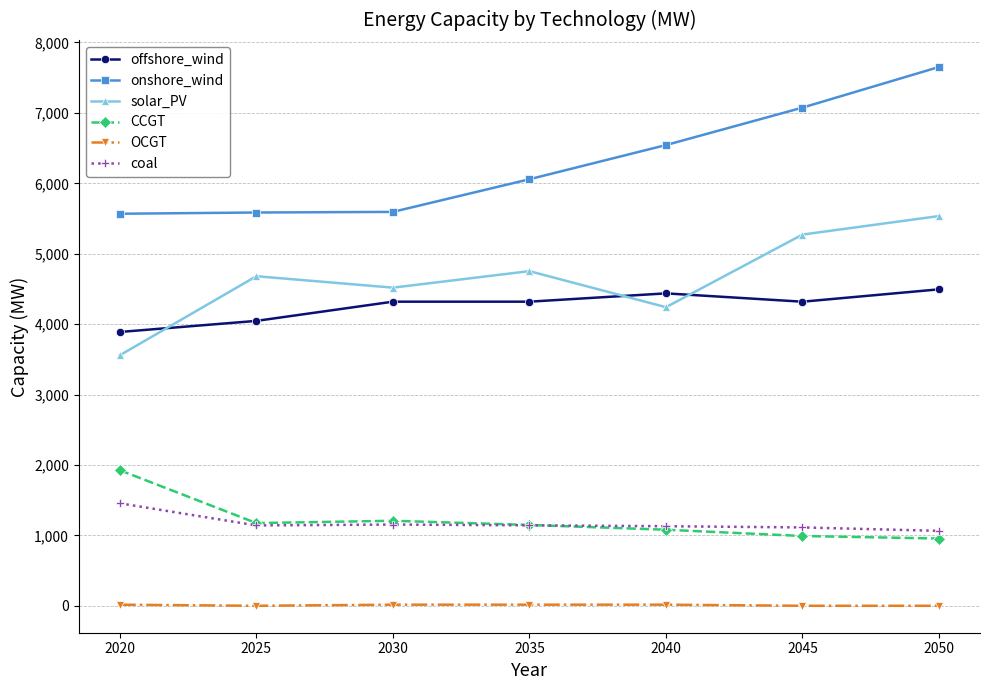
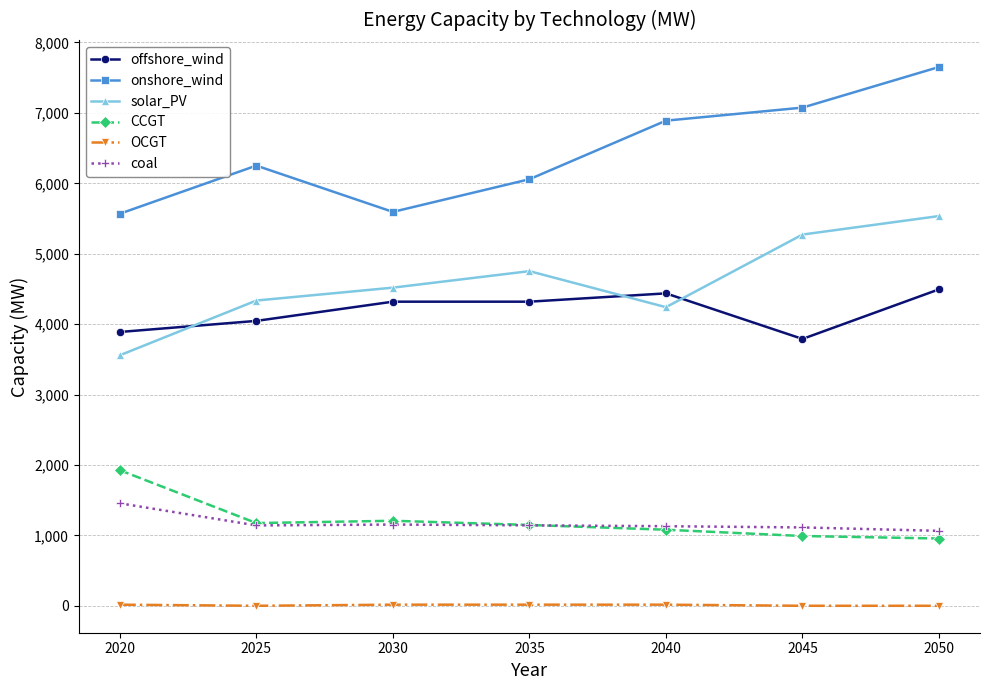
  {
    "offshore_wind": {
      "2020": "3,900",
      "2025": "4,000",
      "2030": "4,300",
      "2035": "4,300",
      "2040": "4,400",
-     "2045": "4,300",
+     "2045": "3,800",
      "2050": "4,500"
    },
    "onshore_wind": {
      "2020": "5,600",
-     "2025": "5,600",
+     "2025": "6,300",
      "2030": "5,600",
      "2035": "6,100",
-     "2040": "6,500",
+     "2040": "6,900",
      "2045": "7,100",
      "2050": "7,700"
    },
    "solar_PV": {
      "2020": "3,600",
-     "2025": "4,700",
+     "2025": "4,300",
      "2030": "4,500",
      "2035": "4,800",
      "2040": "4,200",
      "2045": "5,300",
      "2050": "5,500"
    },
    "CCGT": {
      "2020": "1,900",
      "2030": "1,200",
      "2040": "1,100",
      "2045": "1,000",
      "2050": "1,000"
    },
    "OCGT": {
      "2020": "0",
      "2025": "0",
      "2030": "0",
      "2035": "0",
      "2040": "0",
      "2045": "0",
      "2050": "0"
    },
    "coal": {
      "2020": "1,500",
      "2030": "1,200",
      "2040": "1,100",
      "2045": "1,100",
      "2050": "1,100"
    }
  }
